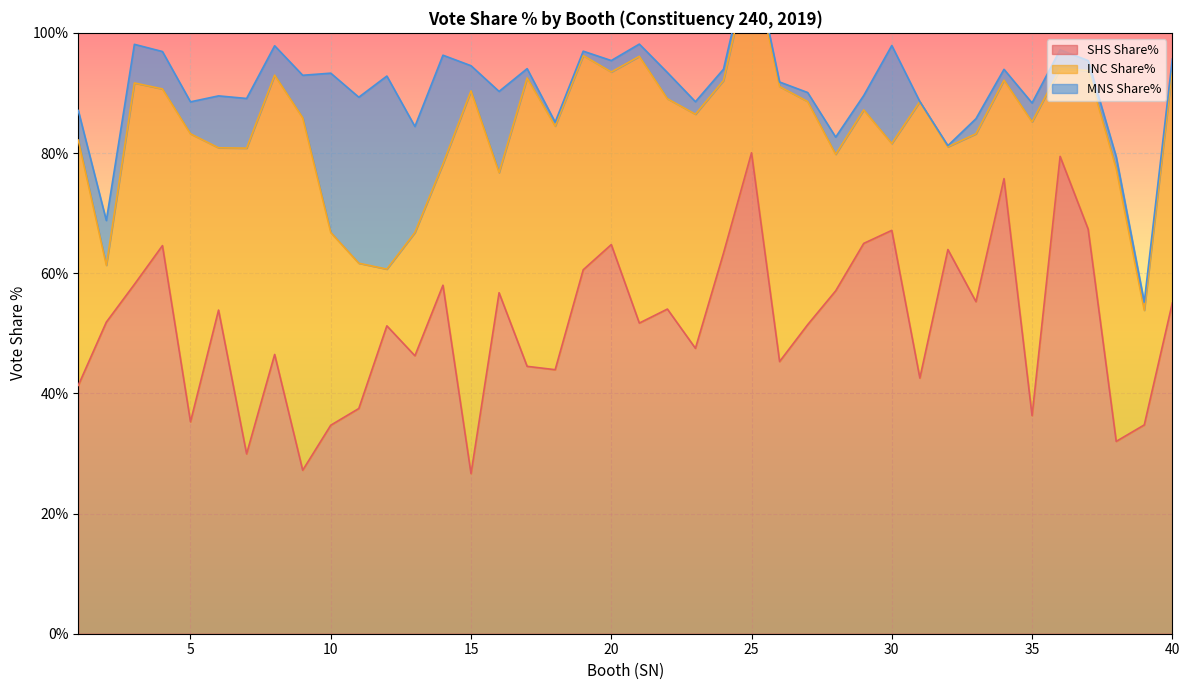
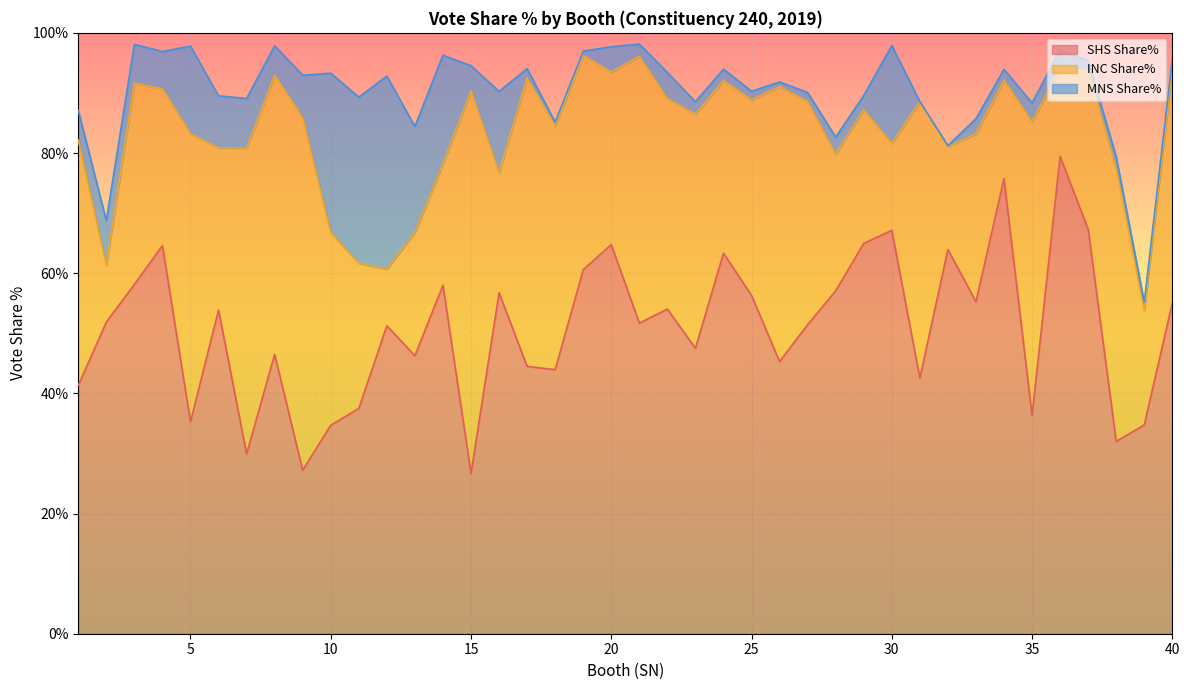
  {
    "SHS Share%": {
      "5": "35%",
      "10": "35%",
      "15": "27%",
      "20": "65%",
-     "25": "80%",
+     "25": "56%",
      "30": "67%",
      "35": "36%",
      "40": "55%"
    },
    "INC Share%": {
      "5": "48%",
      "10": "32%",
      "15": "64%",
      "20": "29%",
      "30": "14%",
      "35": "49%",
      "40": "39%"
    },
    "MNS Share%": {
-     "5": "5%",
+     "5": "15%",
      "10": "27%",
      "15": "4%",
-     "20": "2%",
+     "20": "4%",
      "30": "16%",
      "35": "3%",
      "40": "2%"
    }
  }
